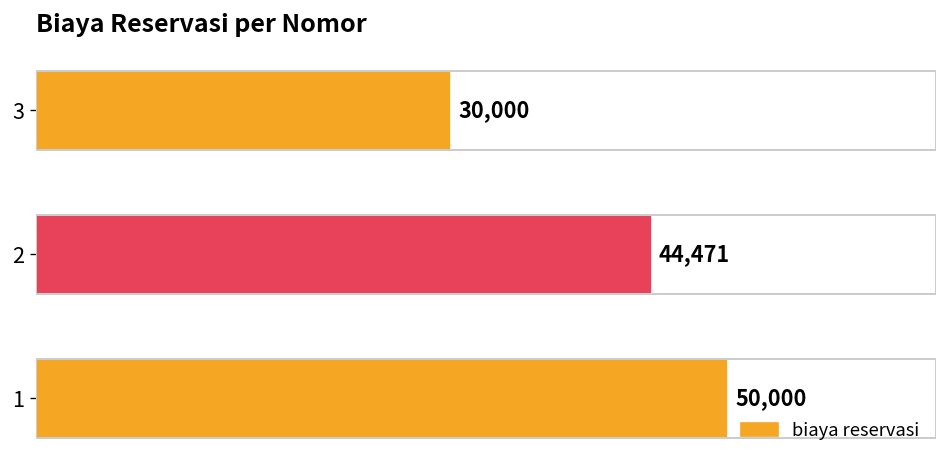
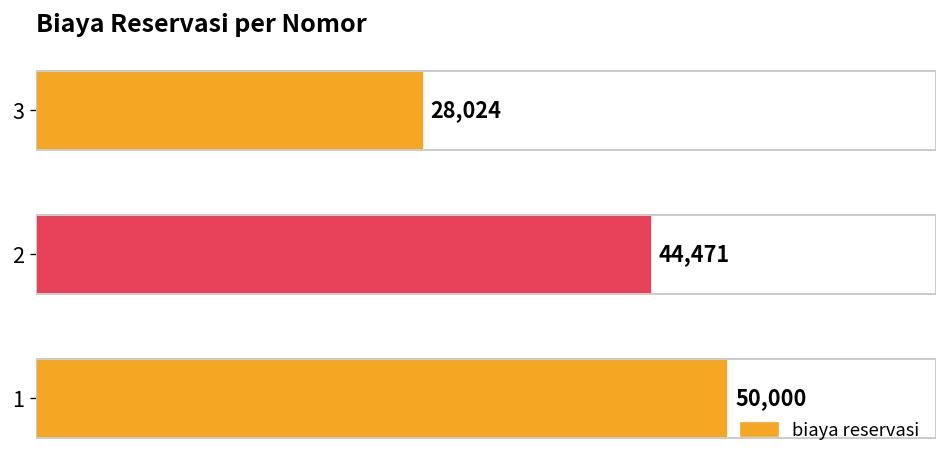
  {
-   "3": "30,000",
+   "3": "28,024",
    "2": "44,471",
    "1": "50,000"
  }
